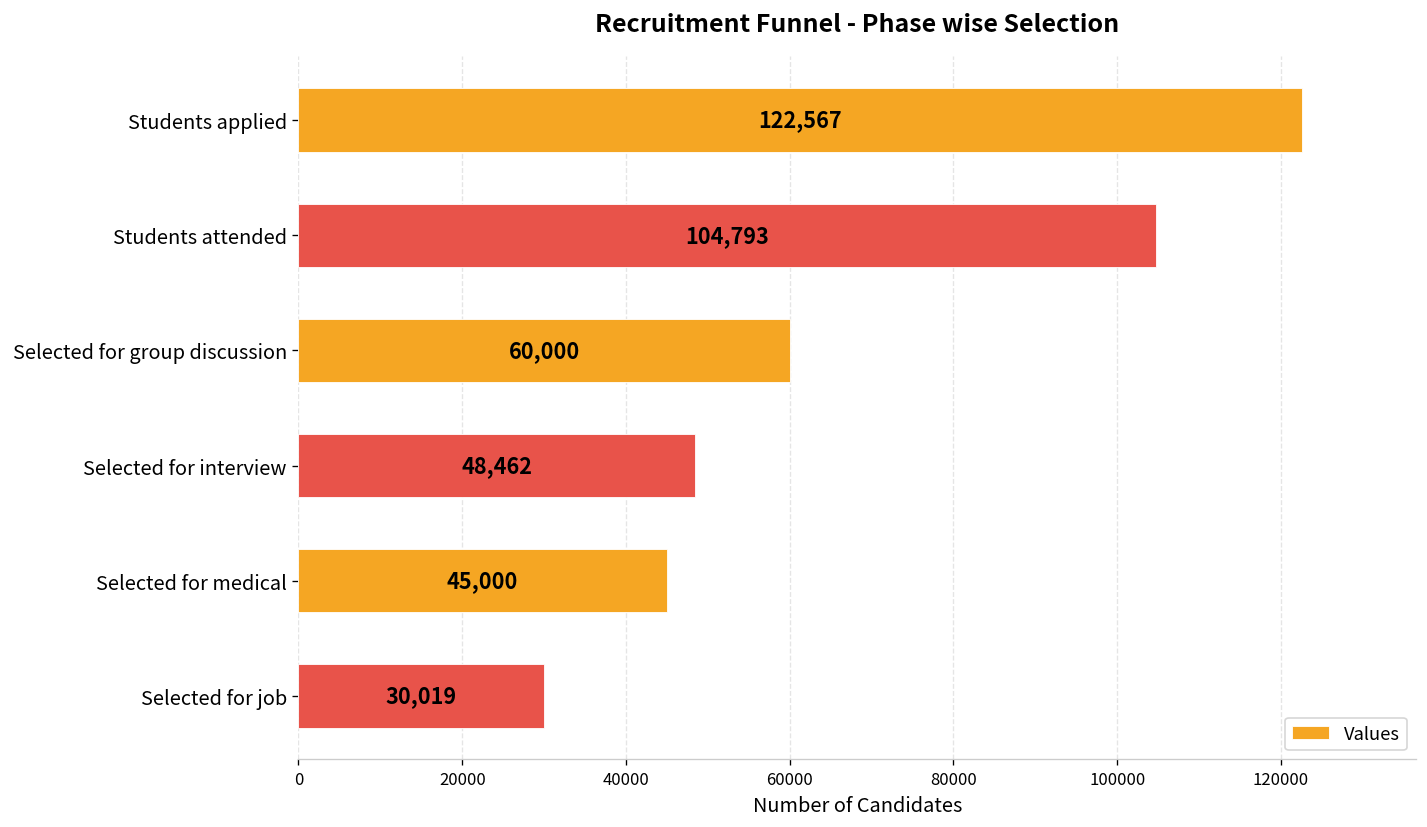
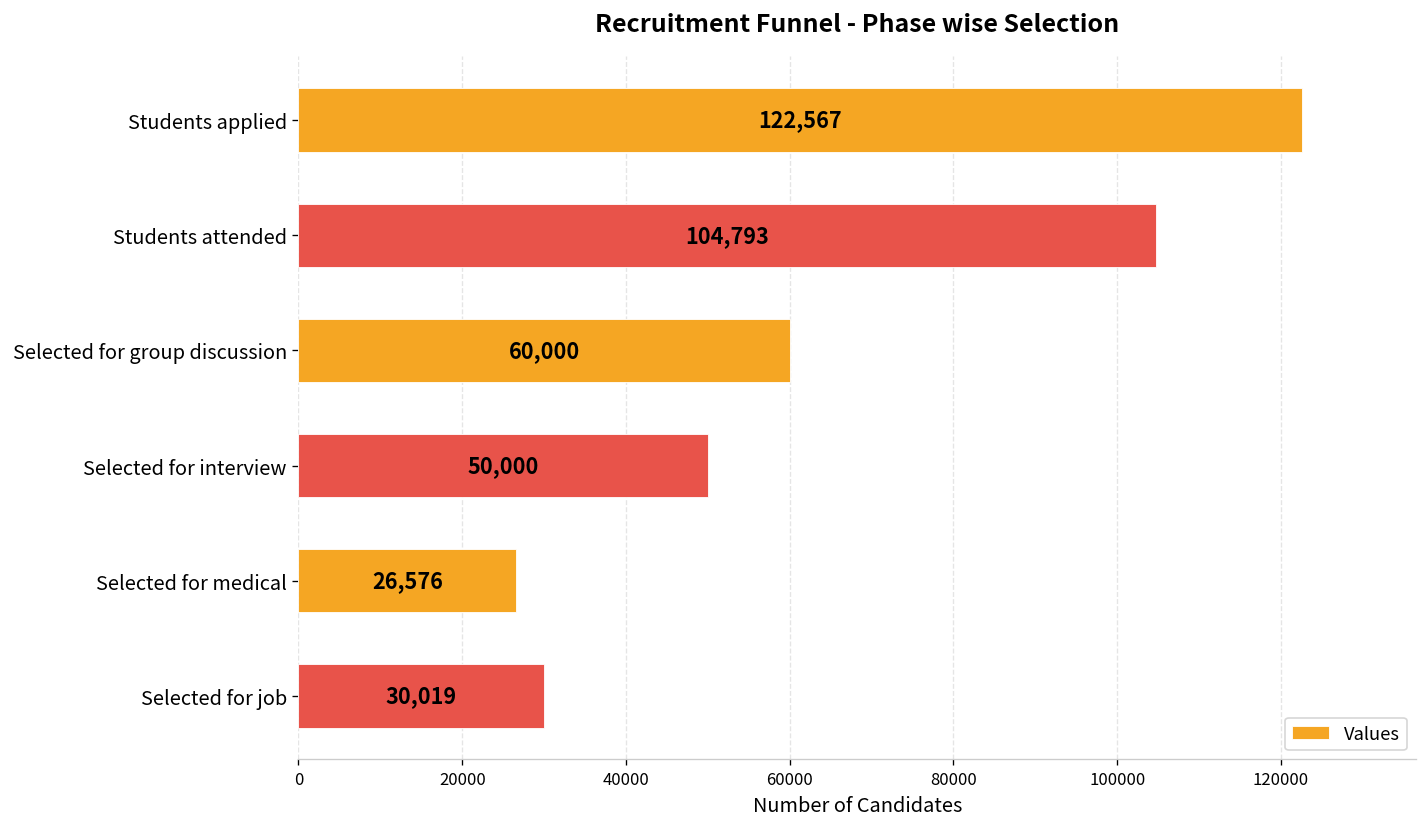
  {
    "Students applied": "122,567",
    "Students attended": "104,793",
    "Selected for group discussion": "60,000",
-   "Selected for interview": "48,462",
-   "Selected for medical": "45,000",
+   "Selected for interview": "50,000",
+   "Selected for medical": "26,576",
    "Selected for job": "30,019"
  }
